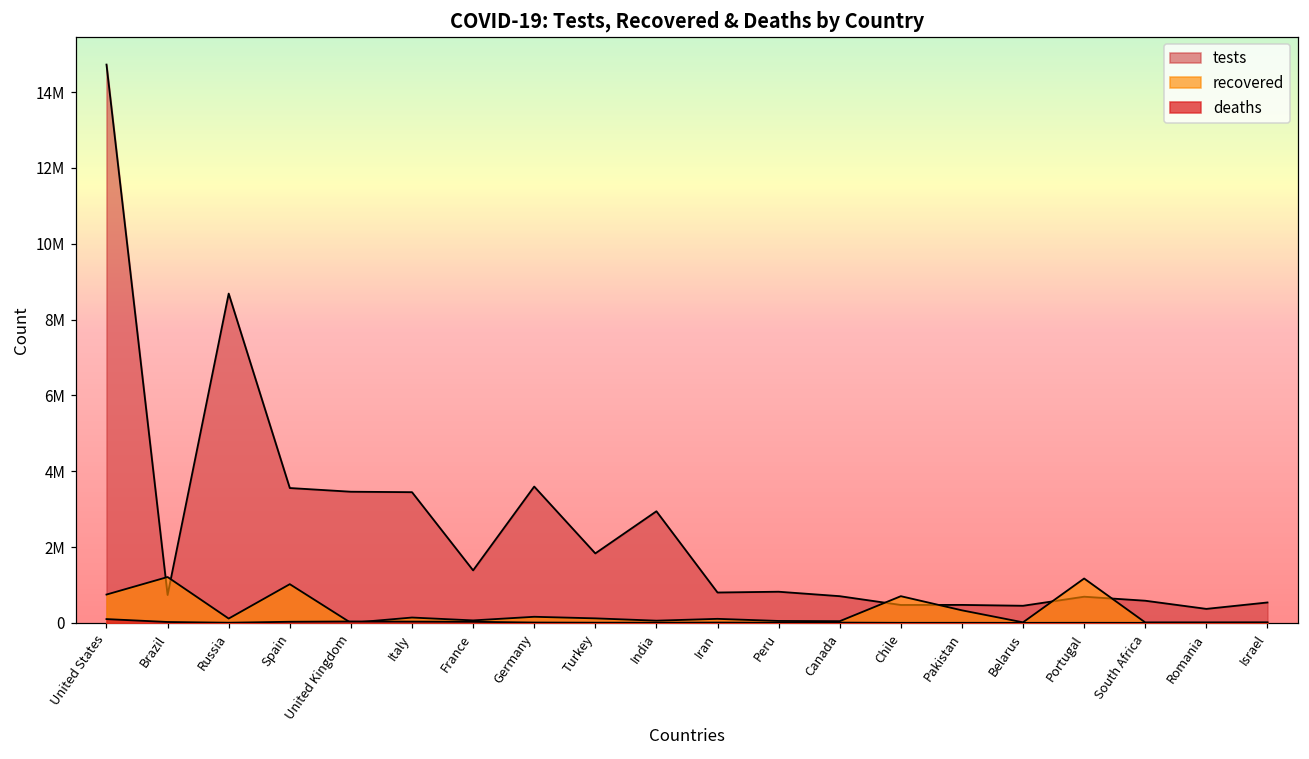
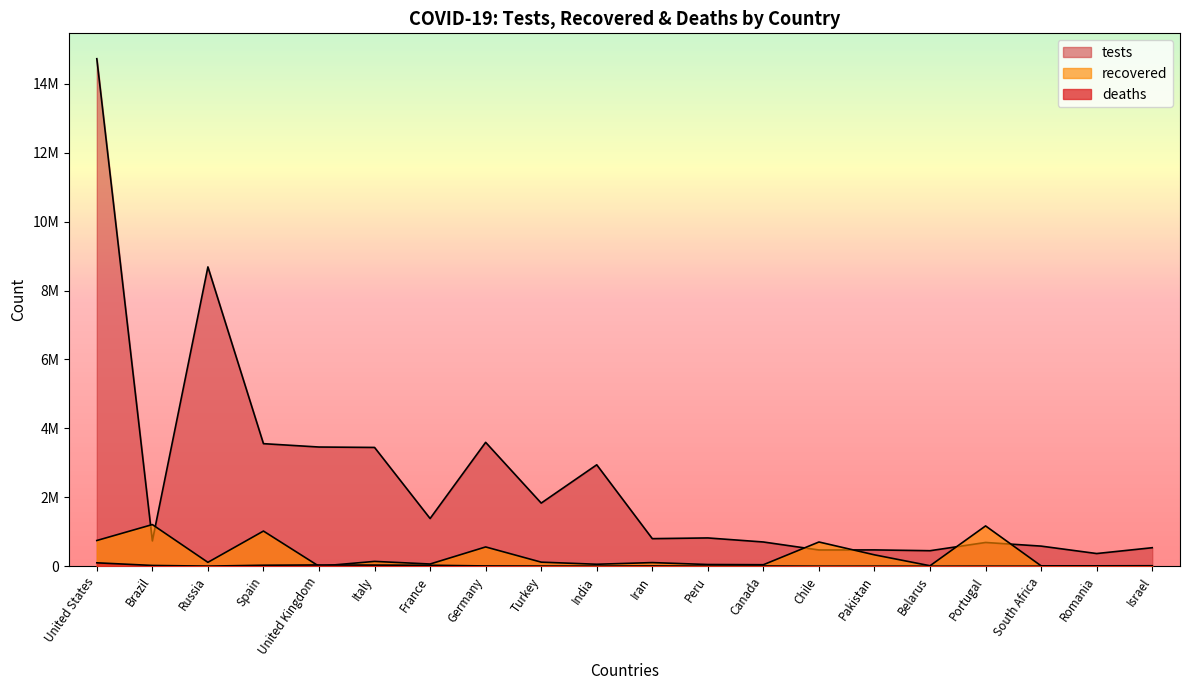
  {
    "recovered": {
      "United States": 700000,
      "Brazil": 1200000,
      "Russia": 100000,
      "Spain": 1000000,
      "Italy": 100000,
-     "Germany": 200000,
+     "Germany": 600000,
      "Turkey": 100000,
      "Iran": 100000,
      "Chile": 700000,
      "Pakistan": 300000,
      "Portugal": 1200000
    }
  }
